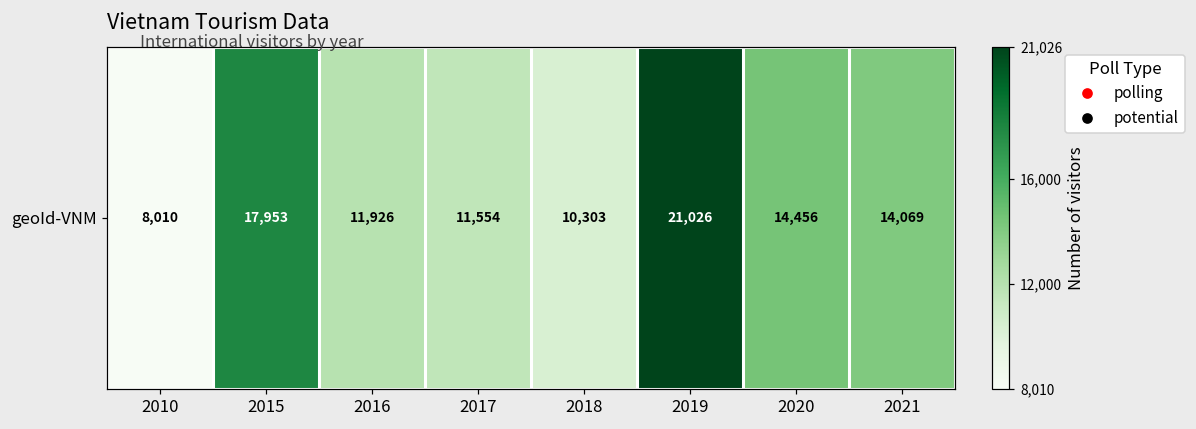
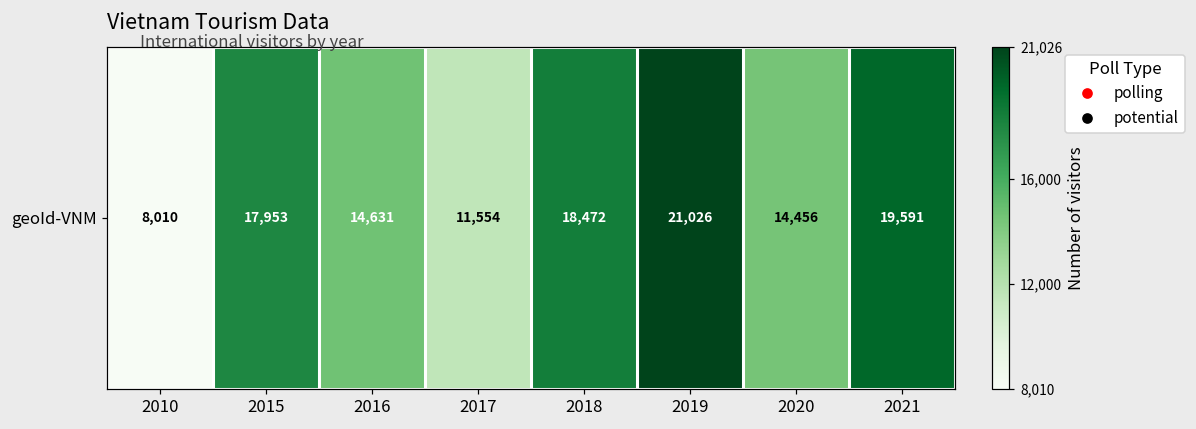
  {
    "geoId-VNM": {
      "2010": "8,010",
      "2015": "17,953",
-     "2016": "11,926",
+     "2016": "14,631",
      "2017": "11,554",
-     "2018": "10,303",
+     "2018": "18,472",
      "2019": "21,026",
      "2020": "14,456",
-     "2021": "14,069"
+     "2021": "19,591"
    }
  }
